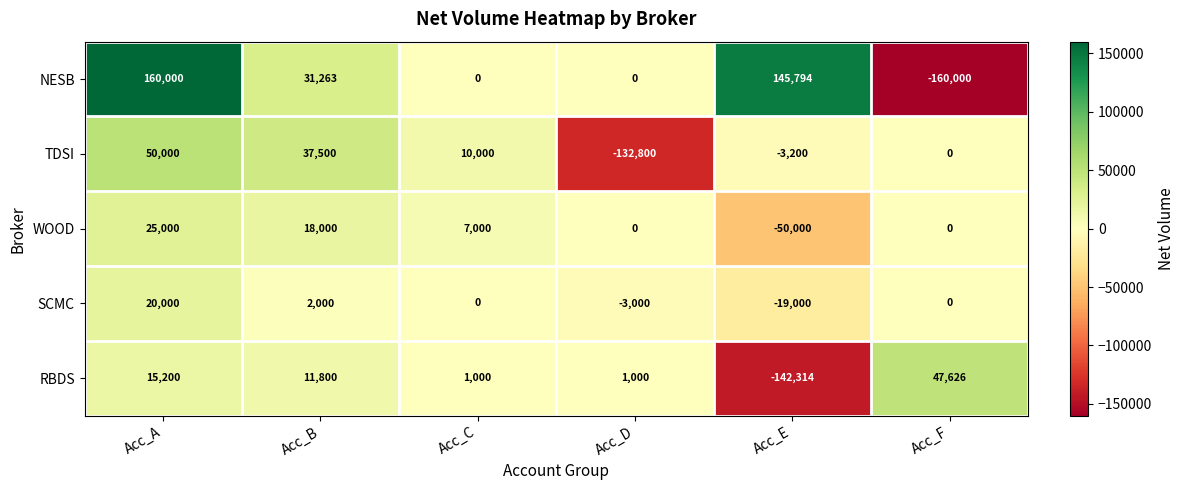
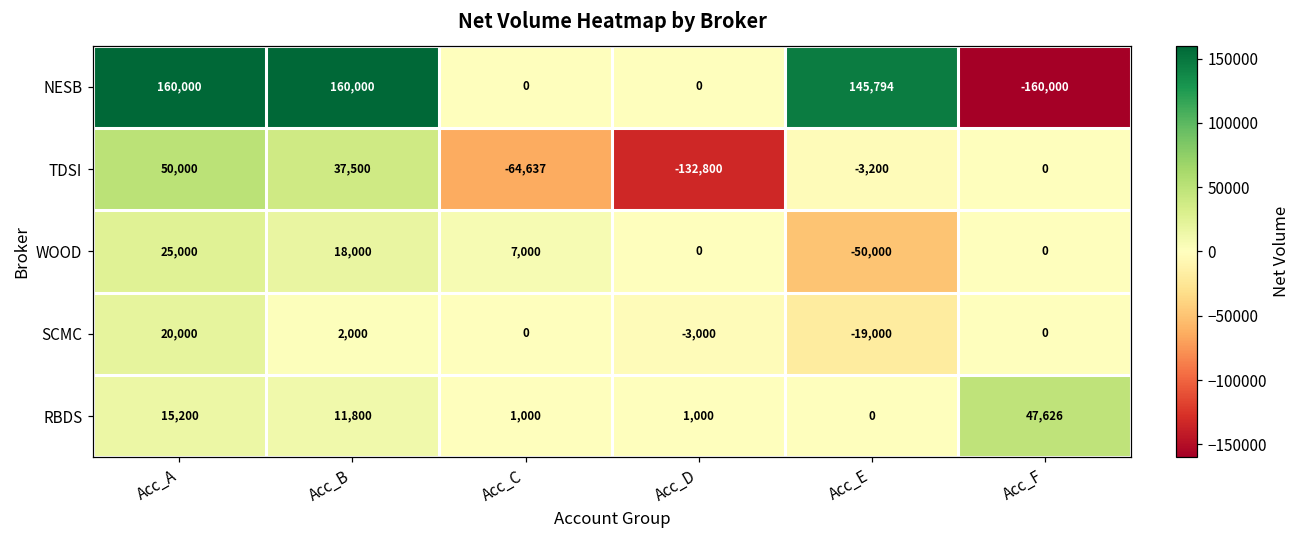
  {
    "NESB": {
      "Acc_A": "160,000",
-     "Acc_B": "31,263",
+     "Acc_B": "160,000",
      "Acc_C": "0",
      "Acc_D": "0",
      "Acc_E": "145,794",
      "Acc_F": "-160,000"
    },
    "TDSI": {
      "Acc_A": "50,000",
      "Acc_B": "37,500",
-     "Acc_C": "10,000",
+     "Acc_C": "-64,637",
      "Acc_D": "-132,800",
      "Acc_E": "-3,200",
      "Acc_F": "0"
    },
    "WOOD": {
      "Acc_A": "25,000",
      "Acc_B": "18,000",
      "Acc_C": "7,000",
      "Acc_D": "0",
      "Acc_E": "-50,000",
      "Acc_F": "0"
    },
    "SCMC": {
      "Acc_A": "20,000",
      "Acc_B": "2,000",
      "Acc_C": "0",
      "Acc_D": "-3,000",
      "Acc_E": "-19,000",
      "Acc_F": "0"
    },
    "RBDS": {
      "Acc_A": "15,200",
      "Acc_B": "11,800",
      "Acc_C": "1,000",
      "Acc_D": "1,000",
-     "Acc_E": "-142,314",
+     "Acc_E": "0",
      "Acc_F": "47,626"
    }
  }
